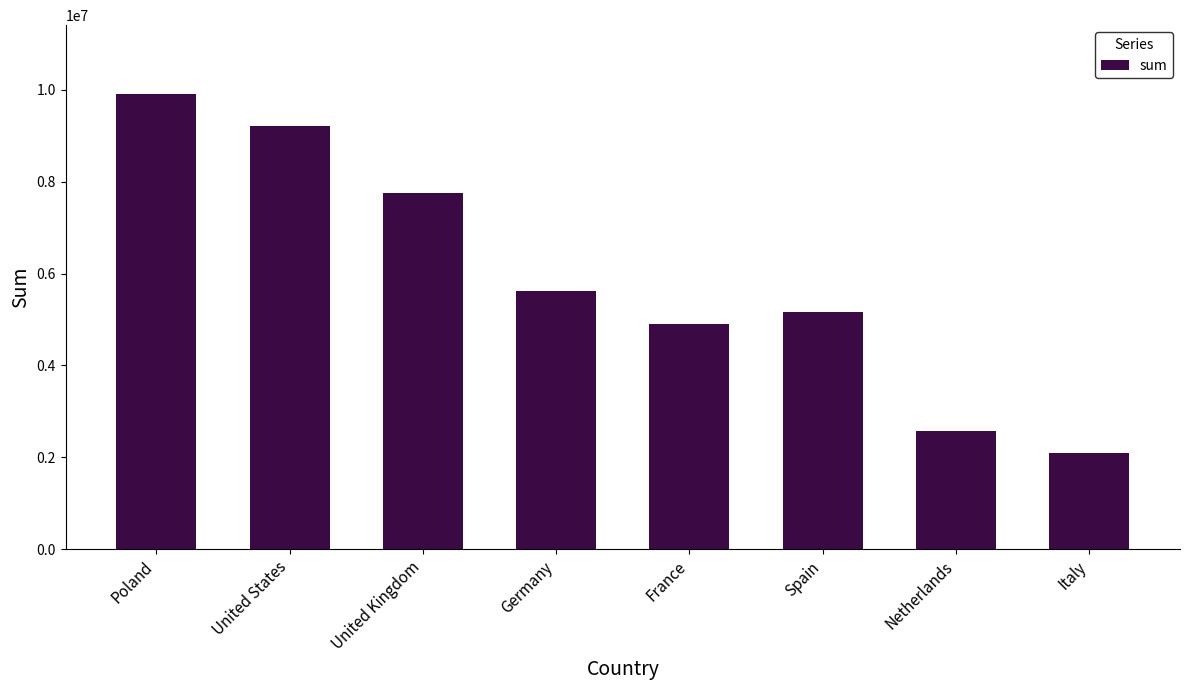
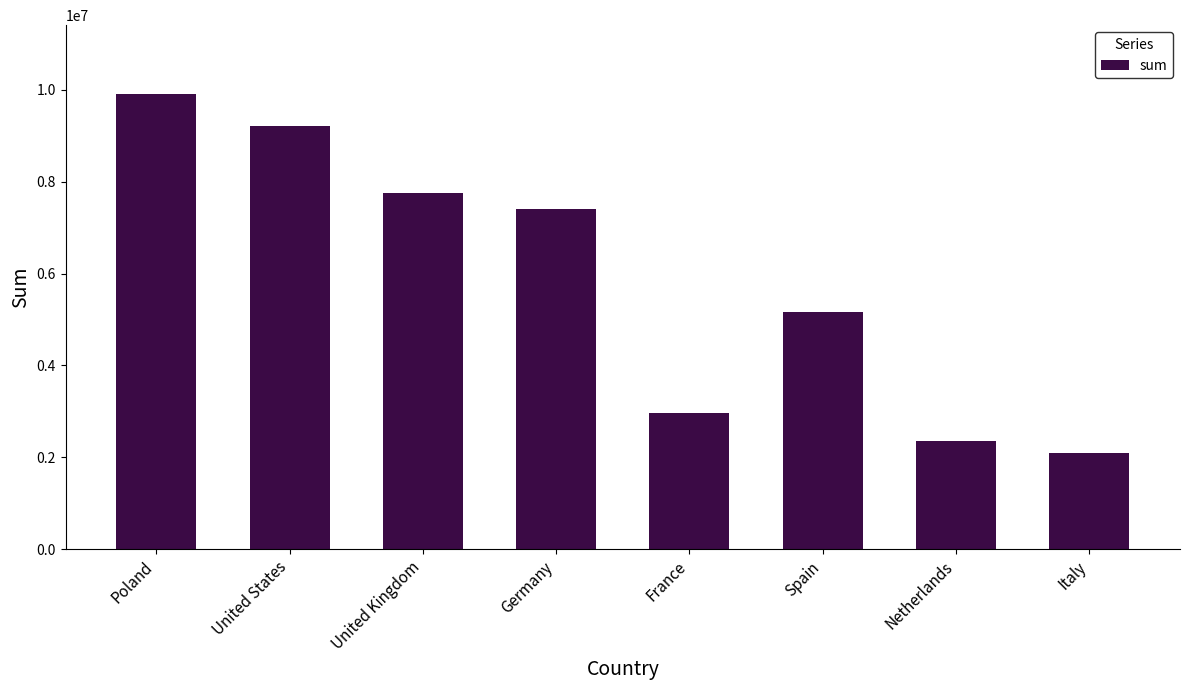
  {
    "Poland": 9900000,
    "United States": 9200000,
    "United Kingdom": 7800000,
-   "Germany": 5600000,
-   "France": 4900000,
+   "Germany": 7400000,
+   "France": 3000000,
    "Spain": 5200000,
-   "Netherlands": 2600000,
+   "Netherlands": 2400000,
    "Italy": 2100000
  }
